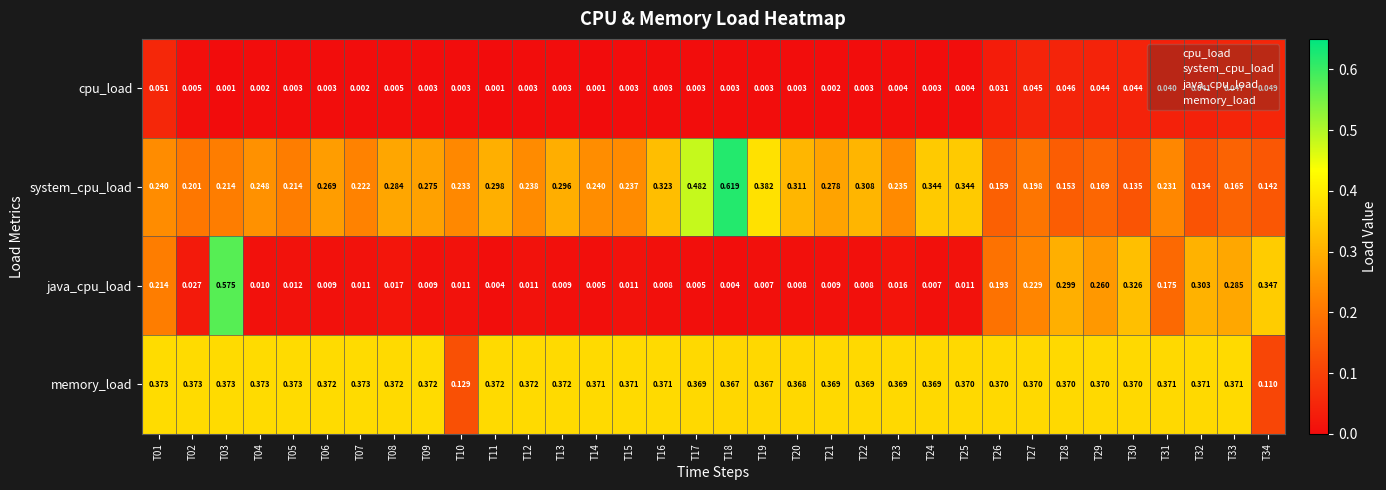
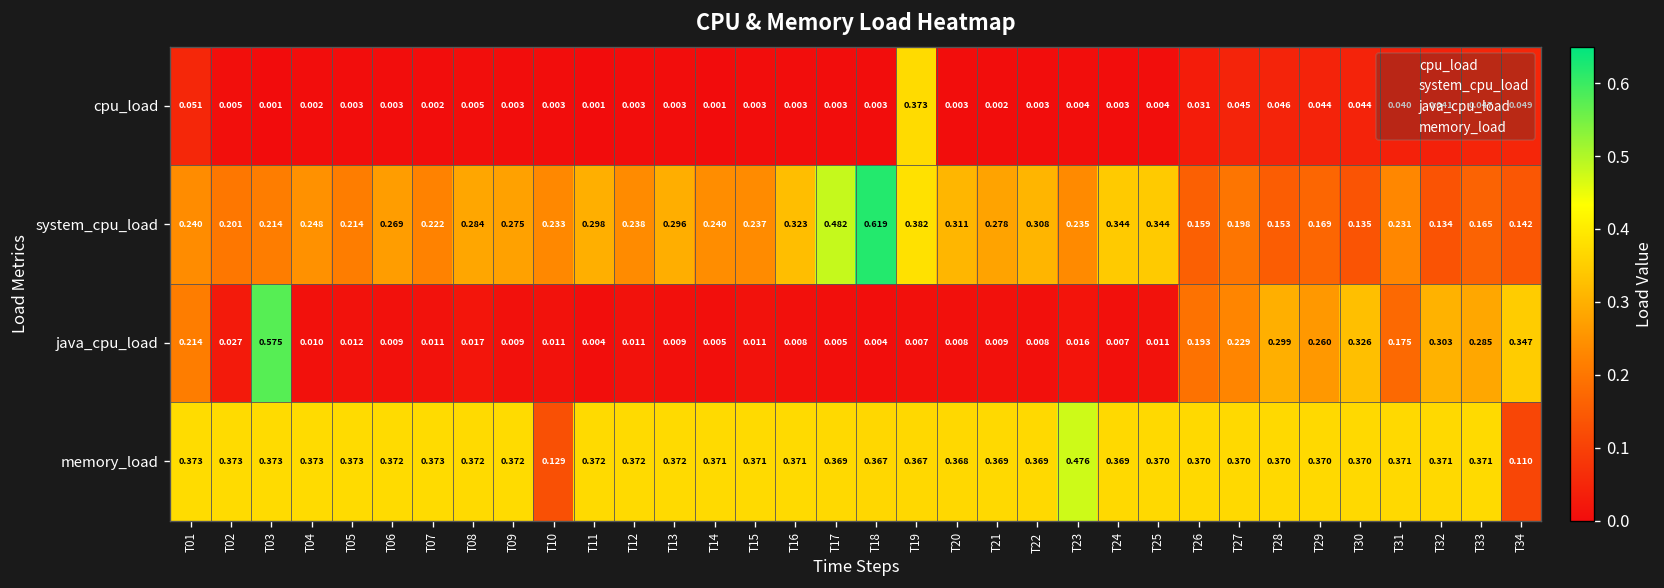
  {
    "cpu_load": {
-     "T19": 0.003
+     "T19": 0.373
    },
    "memory_load": {
-     "T23": 0.369
+     "T23": 0.476
    }
  }
